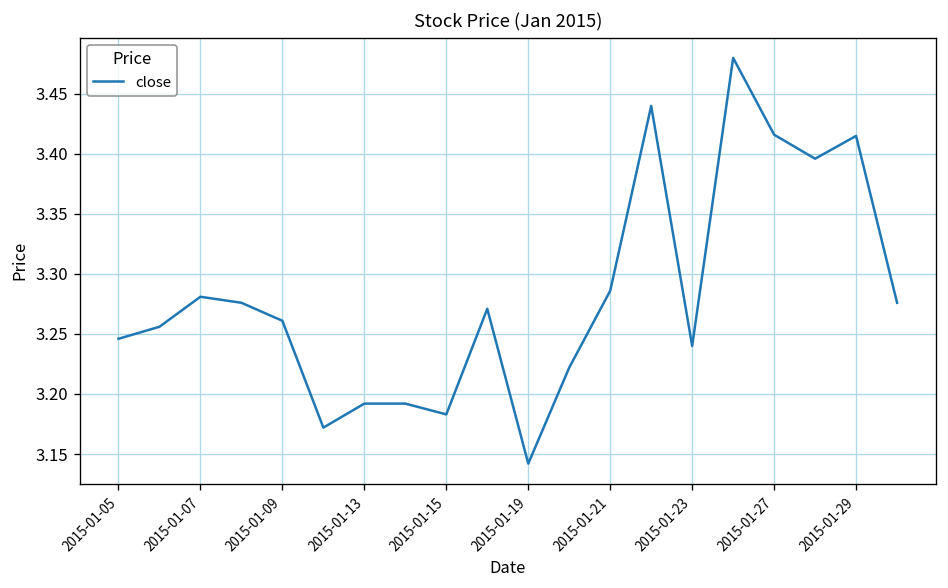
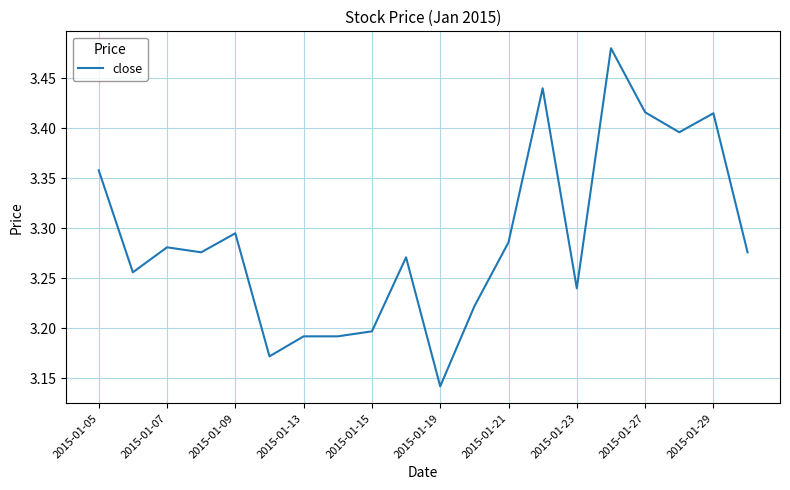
  {
-   "2015-01-05": 3.246,
+   "2015-01-05": 3.358,
    "2015-01-07": 3.281,
-   "2015-01-09": 3.261,
+   "2015-01-09": 3.295,
    "2015-01-13": 3.192,
-   "2015-01-15": 3.183,
+   "2015-01-15": 3.197,
    "2015-01-19": 3.142,
    "2015-01-21": 3.286,
    "2015-01-23": 3.240,
    "2015-01-27": 3.416,
    "2015-01-29": 3.415
  }
